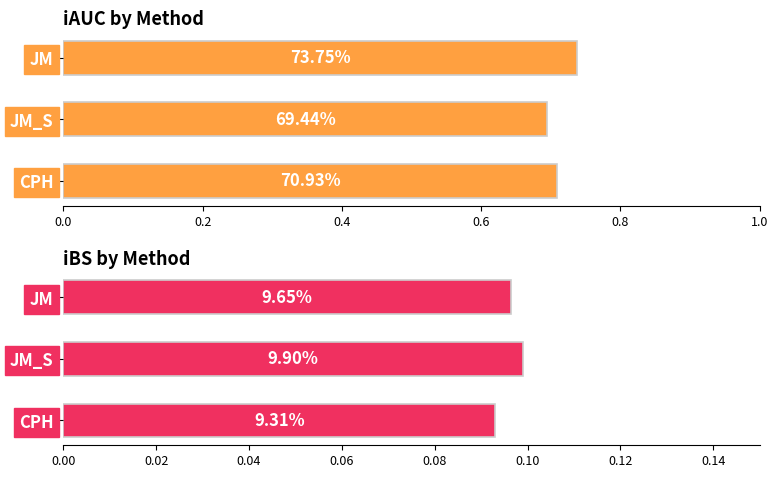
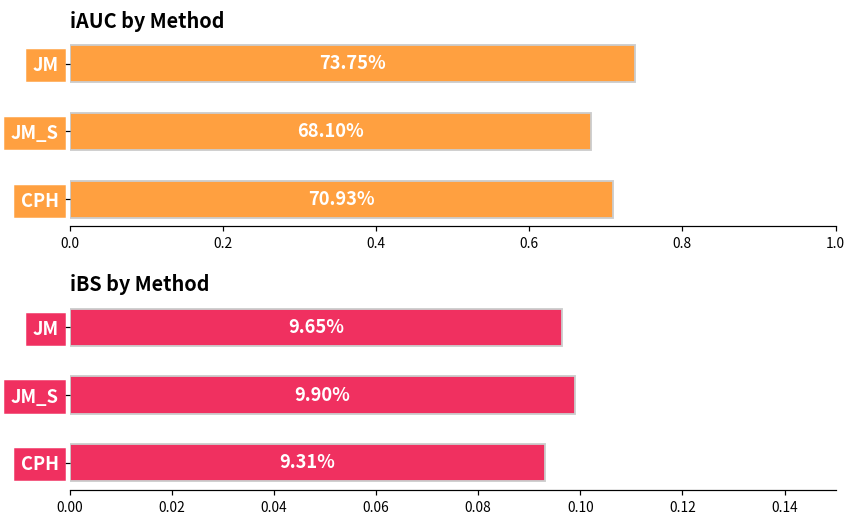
  {
    "iAUC by Method": {
      "JM": "73.75%",
-     "JM_S": "69.44%",
+     "JM_S": "68.10%",
      "CPH": "70.93%"
    },
    "iBS by Method": {
      "JM": "9.65%",
      "JM_S": "9.90%",
      "CPH": "9.31%"
    }
  }
